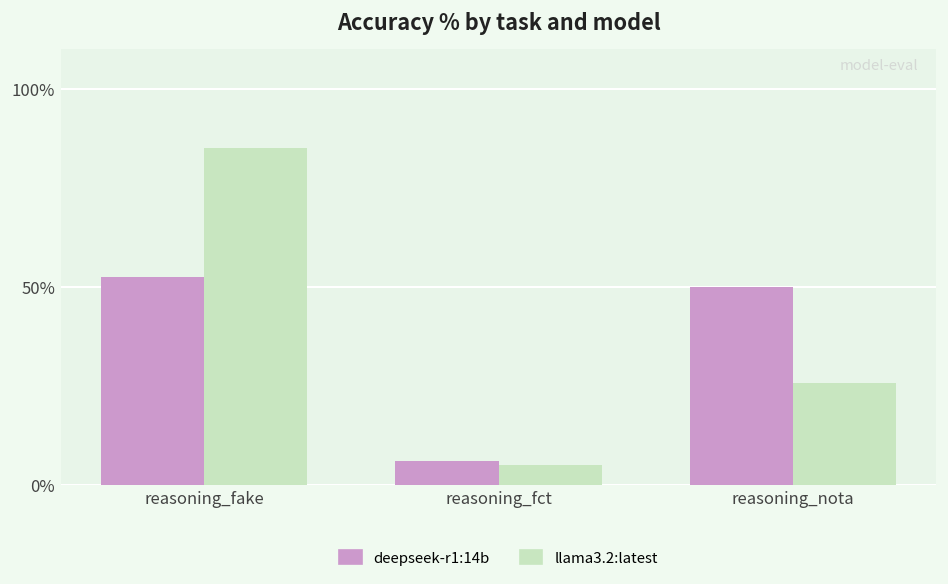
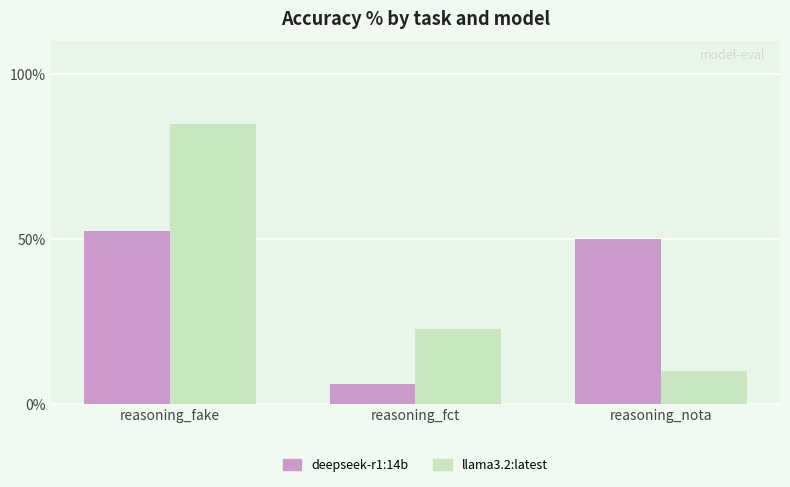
  {
    "deepseek-r1:14b": {
      "reasoning_fake": "53%",
      "reasoning_fct": "6%",
      "reasoning_nota": "50%"
    },
    "llama3.2:latest": {
      "reasoning_fake": "85%",
-     "reasoning_fct": "5%",
-     "reasoning_nota": "26%"
+     "reasoning_fct": "23%",
+     "reasoning_nota": "10%"
    }
  }
